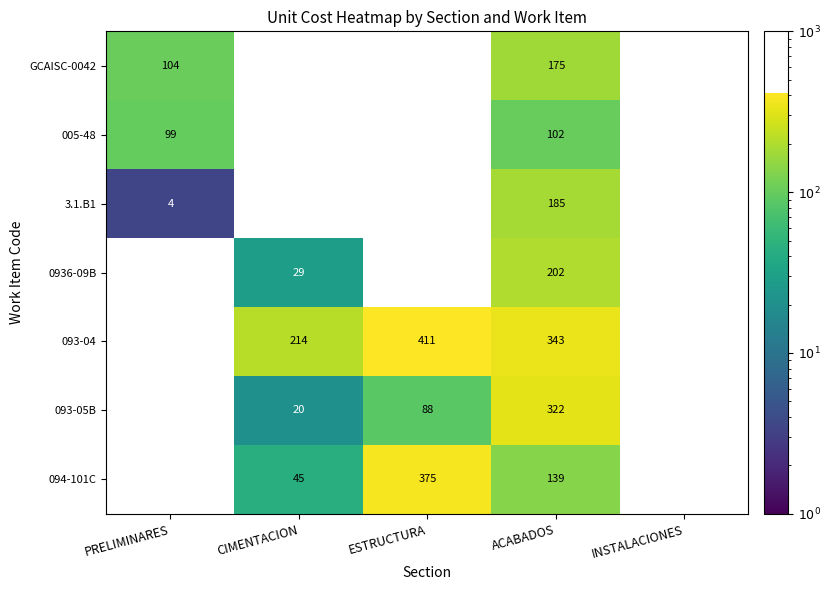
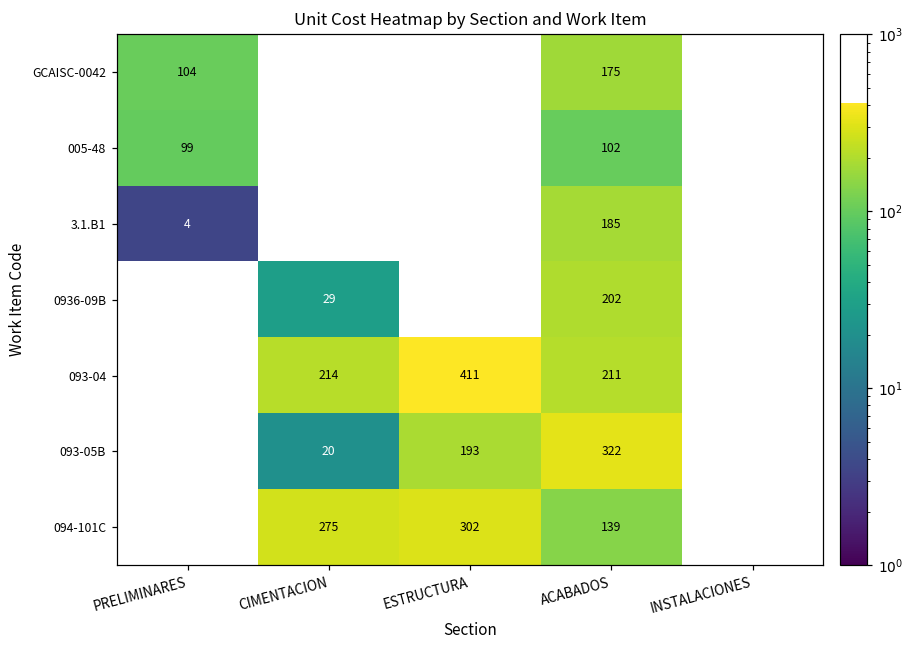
  {
    "GCAISC-0042": {
      "PRELIMINARES": 104,
      "ACABADOS": 175
    },
    "005-48": {
      "PRELIMINARES": 99,
      "ACABADOS": 102
    },
    "3.1.B1": {
      "PRELIMINARES": 4,
      "ACABADOS": 185
    },
    "0936-09B": {
      "CIMENTACION": 29,
      "ACABADOS": 202
    },
    "093-04": {
      "CIMENTACION": 214,
      "ESTRUCTURA": 411,
-     "ACABADOS": 343
+     "ACABADOS": 211
    },
    "093-05B": {
      "CIMENTACION": 20,
-     "ESTRUCTURA": 88,
+     "ESTRUCTURA": 193,
      "ACABADOS": 322
    },
    "094-101C": {
-     "CIMENTACION": 45,
-     "ESTRUCTURA": 375,
+     "CIMENTACION": 275,
+     "ESTRUCTURA": 302,
      "ACABADOS": 139
    }
  }
